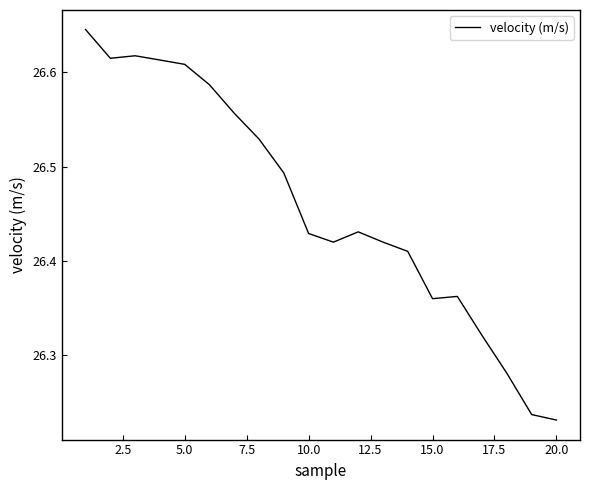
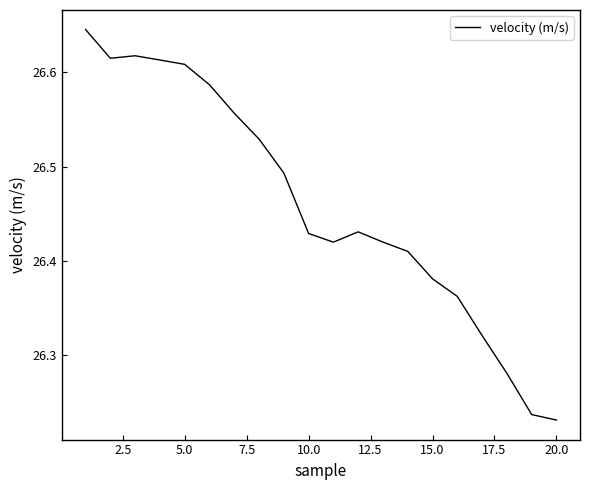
  {
    "5.0": 26.61,
    "10.0": 26.43,
-   "15.0": 26.36,
+   "15.0": 26.38,
    "20.0": 26.23
  }
